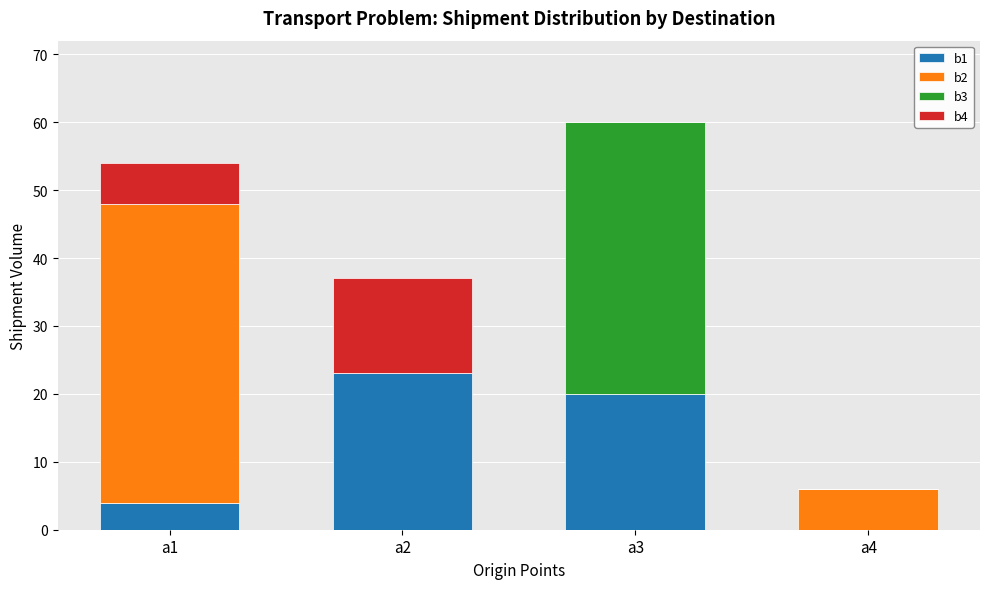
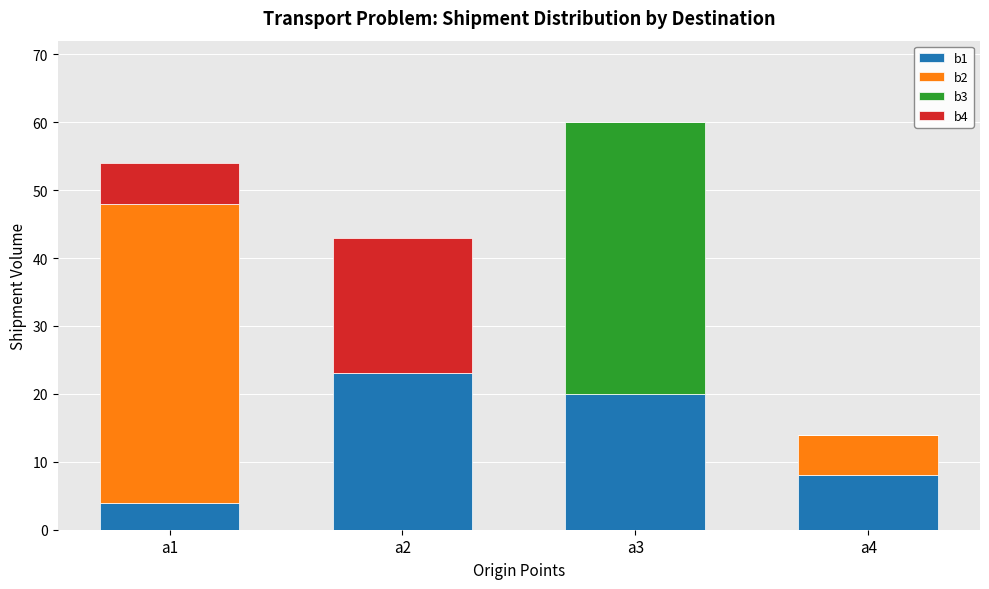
  {
    "b1": {
      "a1": 4,
      "a2": 23,
      "a3": 20,
-     "a4": 0
+     "a4": 8
    },
    "b2": {
      "a1": 44,
      "a2": 0,
      "a3": 0,
      "a4": 6
    },
    "b3": {
      "a1": 0,
      "a2": 0,
      "a3": 40,
      "a4": 0
    },
    "b4": {
      "a1": 6,
-     "a2": 14,
+     "a2": 20,
      "a3": 0,
      "a4": 0
    }
  }
